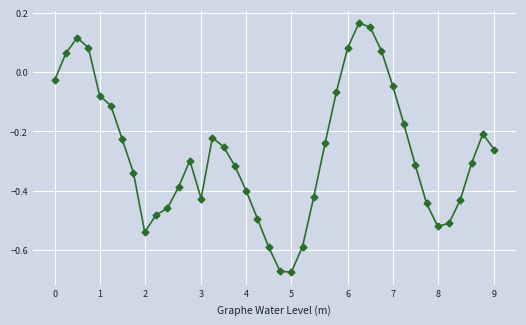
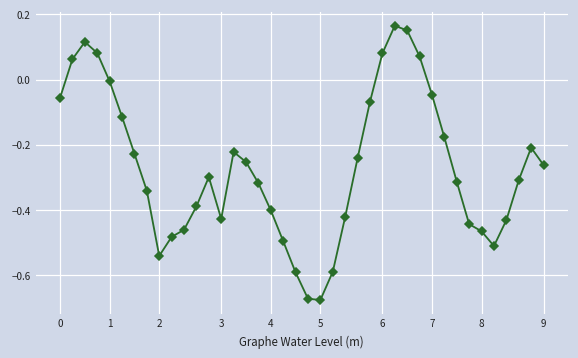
  {
-   "0": -0.03,
-   "1": -0.08,
+   "0": -0.06,
+   "1": -0.01,
    "2": -0.54,
    "3": -0.43,
    "4": -0.40,
    "5": -0.67,
    "6": 0.08,
    "7": -0.05,
-   "8": -0.52,
+   "8": -0.46,
    "9": -0.26
  }
